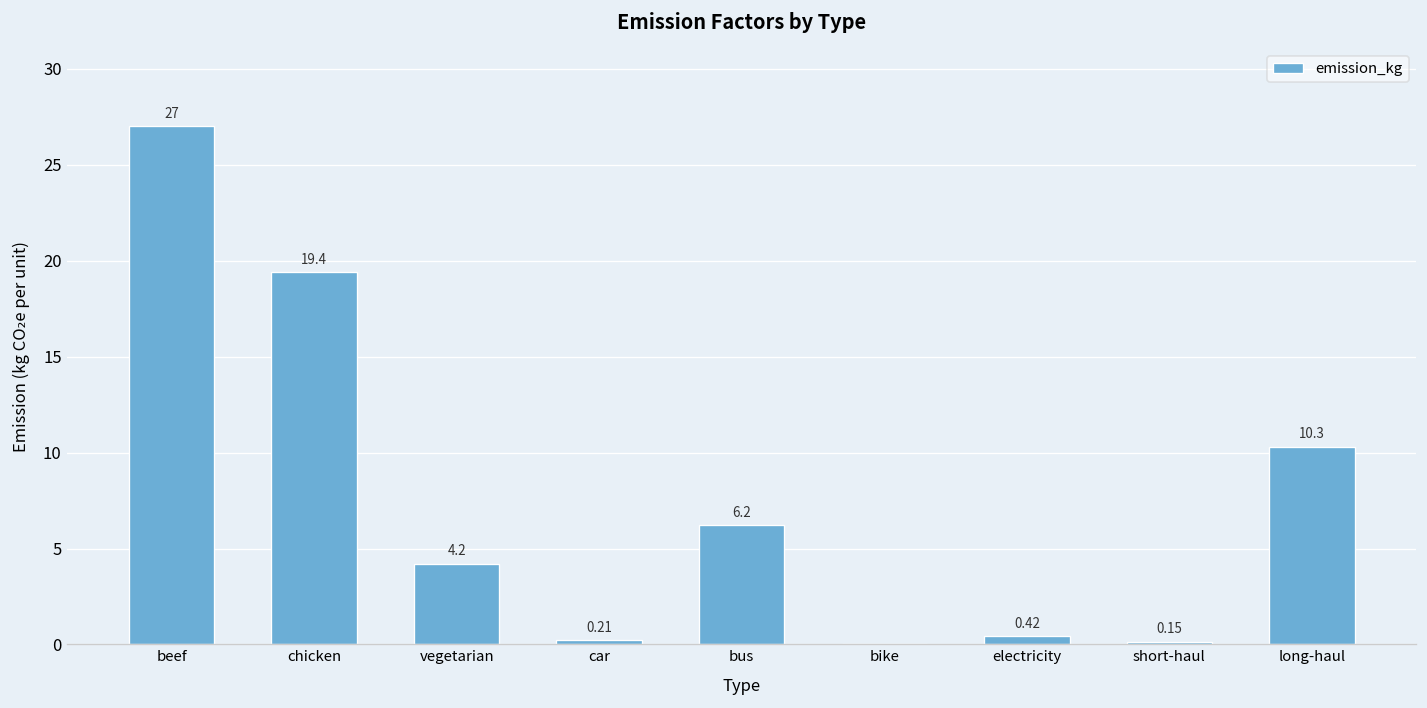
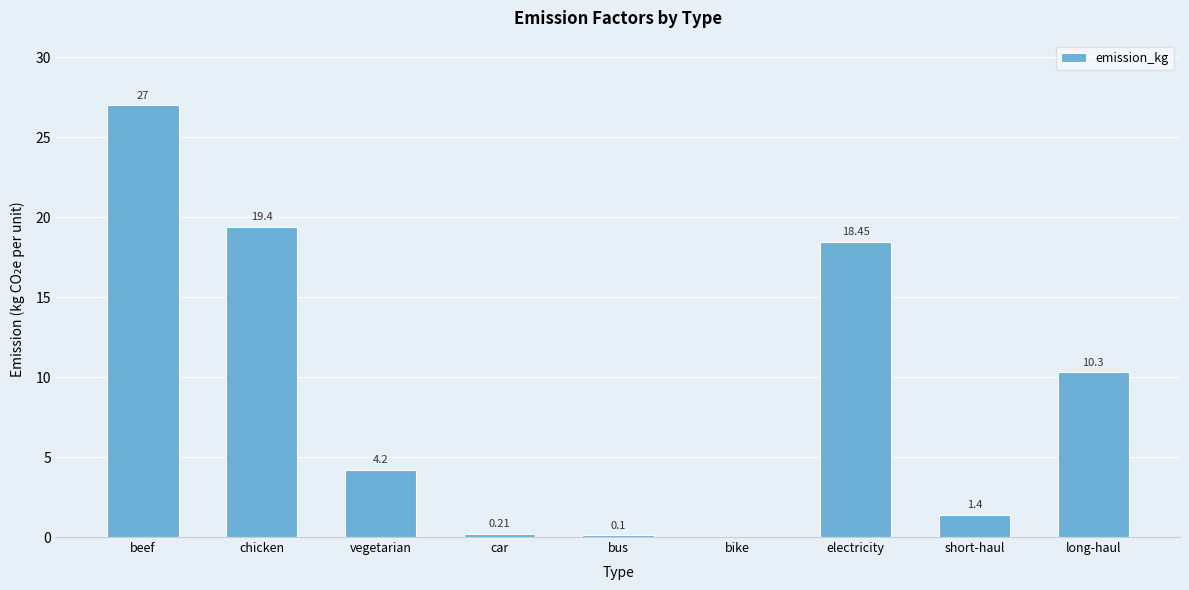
  {
    "beef": 27,
    "chicken": 19.4,
    "vegetarian": 4.2,
    "car": 0.21,
-   "bus": 6.2,
-   "electricity": 0.42,
-   "short-haul": 0.15,
+   "bus": 0.1,
+   "electricity": 18.45,
+   "short-haul": 1.4,
    "long-haul": 10.3
  }
